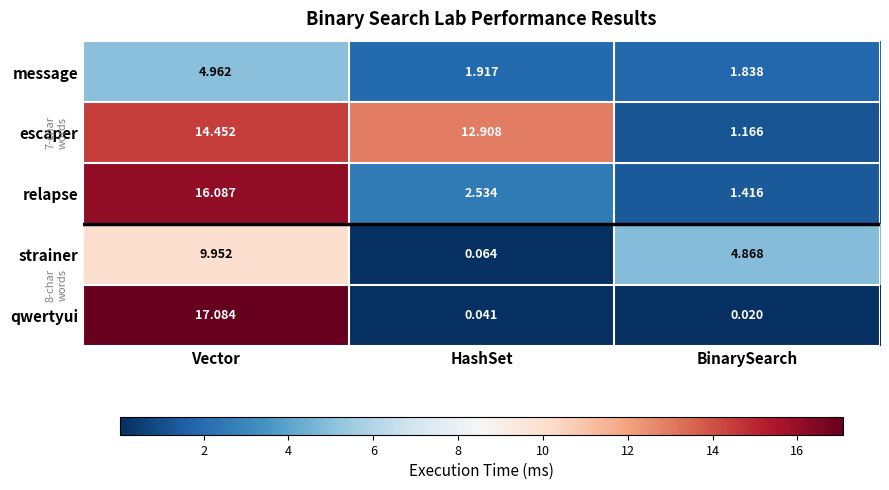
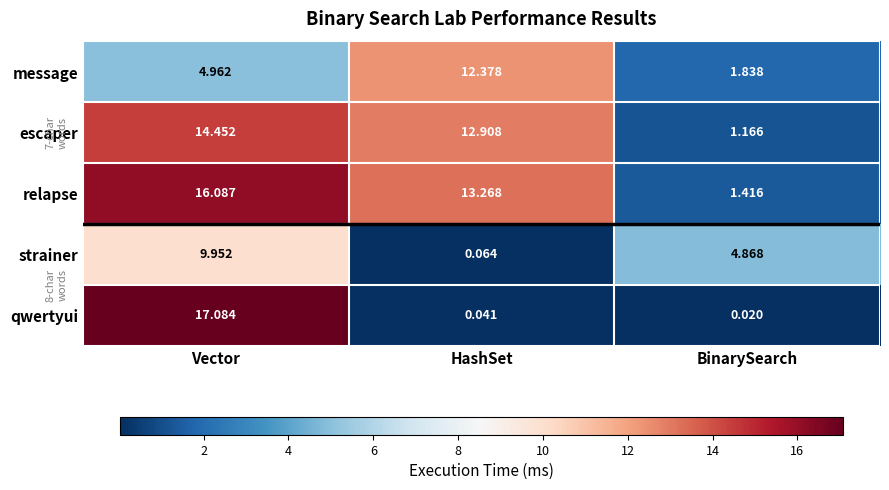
  {
    "message": {
      "Vector": 4.962,
-     "HashSet": 1.917,
+     "HashSet": 12.378,
      "BinarySearch": 1.838
    },
    "escaper": {
      "Vector": 14.452,
      "HashSet": 12.908,
      "BinarySearch": 1.166
    },
    "relapse": {
      "Vector": 16.087,
-     "HashSet": 2.534,
+     "HashSet": 13.268,
      "BinarySearch": 1.416
    },
    "strainer": {
      "Vector": 9.952,
      "HashSet": 0.064,
      "BinarySearch": 4.868
    },
    "qwertyui": {
      "Vector": 17.084,
      "HashSet": 0.041,
      "BinarySearch": 0.020
    }
  }
